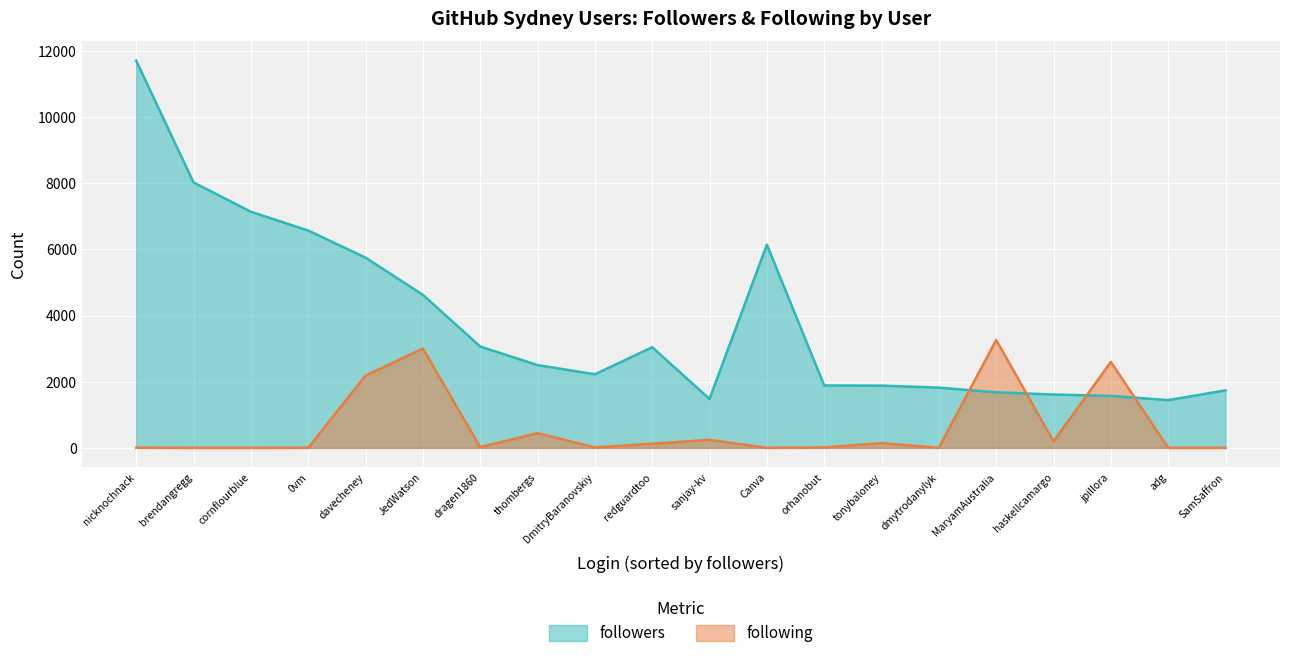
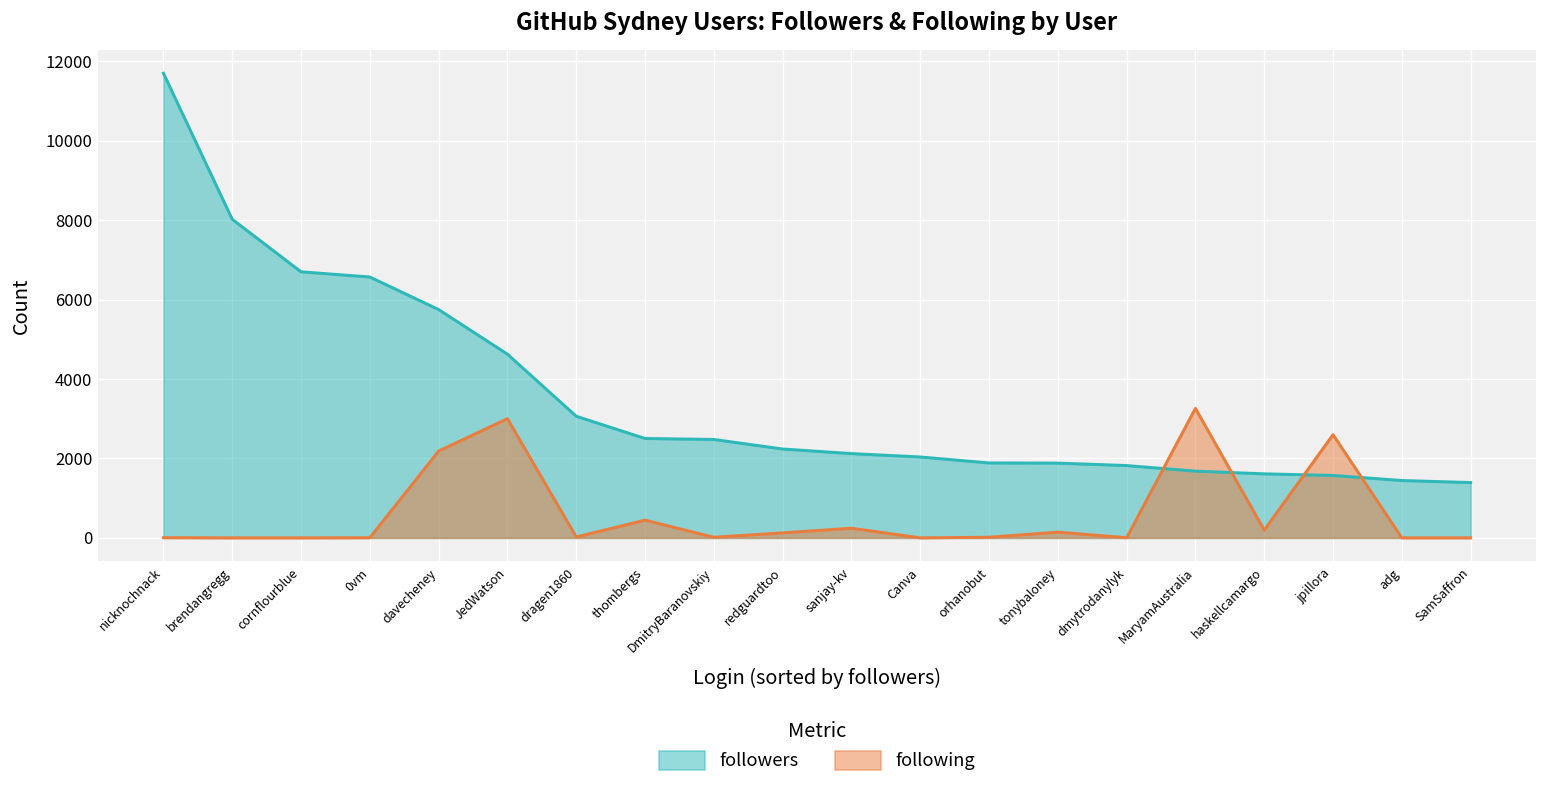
  {
    "followers": {
      "nicknochnack": 11700,
      "brendangregg": 8000,
-     "cornflourblue": 7100,
+     "cornflourblue": 6700,
      "0vm": 6600,
      "davecheney": 5800,
      "JedWatson": 4600,
      "dragen1860": 3100,
      "thombergs": 2500,
-     "DmitryBaranovskiy": 2200,
-     "redguardtoo": 3000,
-     "sanjay-kv": 1500,
-     "Canva": 6100,
+     "DmitryBaranovskiy": 2500,
+     "redguardtoo": 2200,
+     "sanjay-kv": 2100,
+     "Canva": 2000,
      "orhanobut": 1900,
      "tonybaloney": 1900,
      "dmytrodanylyk": 1800,
      "MaryamAustralia": 1700,
      "haskellcamargo": 1600,
      "jpillora": 1600,
      "adg": 1400,
-     "SamSaffron": 1700
+     "SamSaffron": 1400
    },
    "following": {
      "nicknochnack": 0,
      "brendangregg": 0,
      "cornflourblue": 0,
      "0vm": 0,
      "davecheney": 2200,
      "JedWatson": 3000,
      "dragen1860": 0,
      "thombergs": 400,
      "DmitryBaranovskiy": 0,
      "redguardtoo": 100,
      "sanjay-kv": 200,
      "Canva": 0,
      "orhanobut": 0,
      "tonybaloney": 100,
      "dmytrodanylyk": 0,
      "MaryamAustralia": 3300,
      "haskellcamargo": 200,
      "jpillora": 2600,
      "adg": 0,
      "SamSaffron": 0
    }
  }
